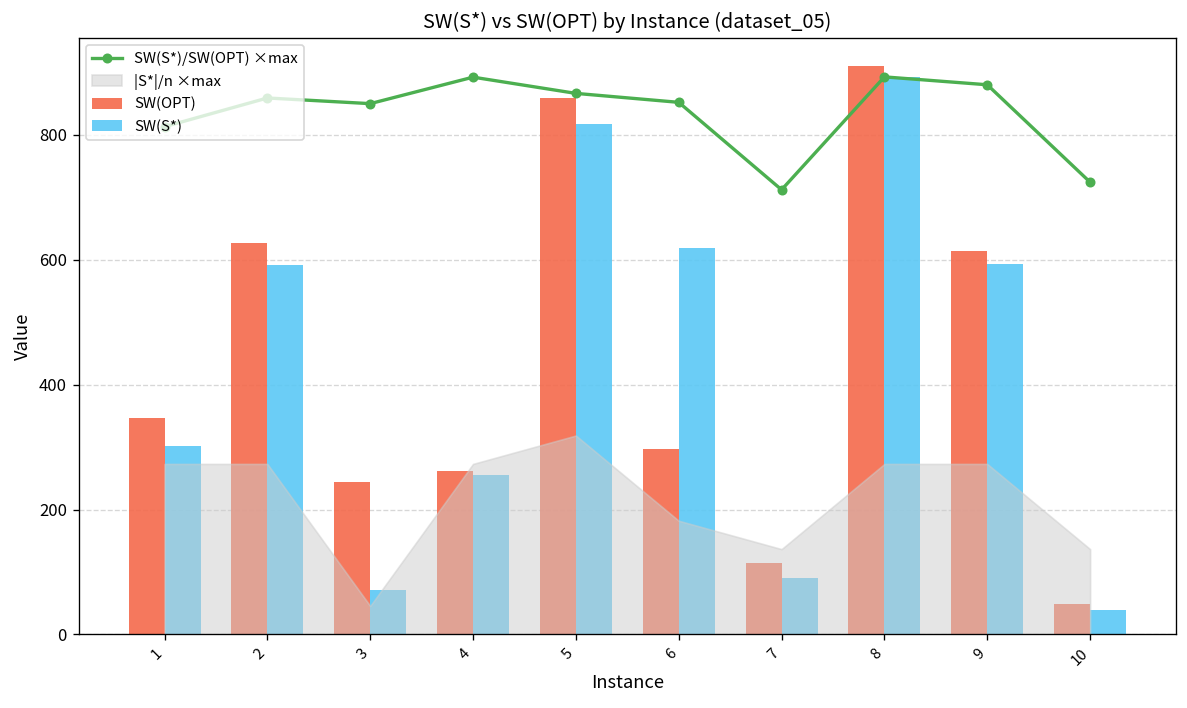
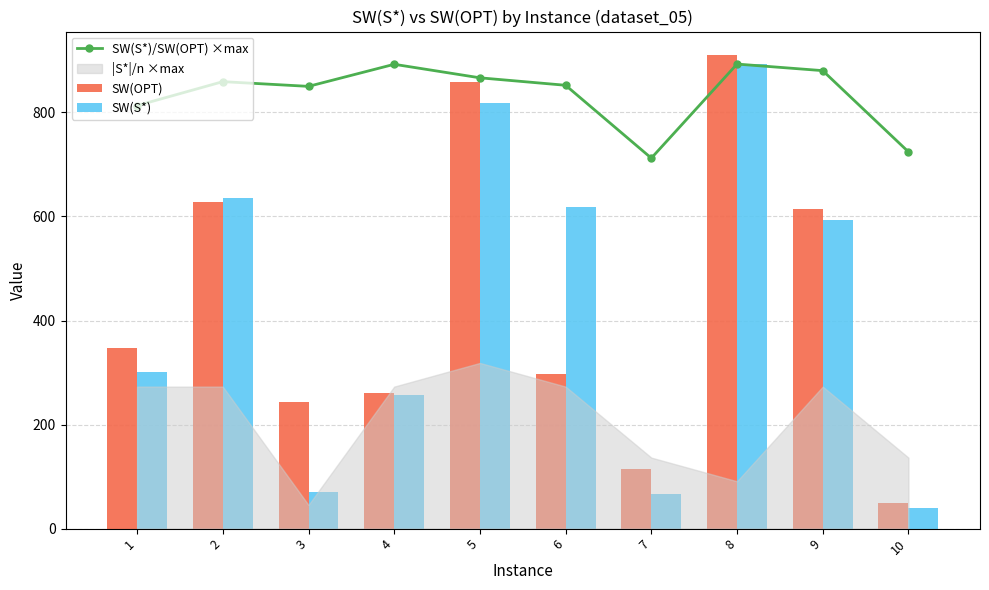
  {
    "SW(OPT)": {
      "1": 350,
      "2": 630,
      "3": 240,
      "4": 260,
      "5": 860,
      "6": 300,
      "7": 120,
      "8": 910,
      "9": 610,
      "10": 50
    },
    "|S*|/n ×max": {
      "1": 270,
      "2": 270,
      "3": 50,
      "4": 270,
      "5": 320,
-     "6": 180,
+     "6": 270,
      "7": 140,
-     "8": 270,
+     "8": 90,
      "9": 270,
      "10": 140
    },
    "SW(S*)/SW(OPT) ×max": {
      "3": 850,
      "4": 890,
      "5": 870,
      "6": 850,
      "7": 710,
      "8": 890,
      "9": 880,
      "10": 720
    },
    "SW(S*)": {
      "1": 300,
-     "2": 590,
+     "2": 640,
      "3": 70,
      "4": 260,
      "5": 820,
      "6": 620,
-     "7": 90,
+     "7": 70,
      "8": 890,
      "9": 590,
      "10": 40
    }
  }
